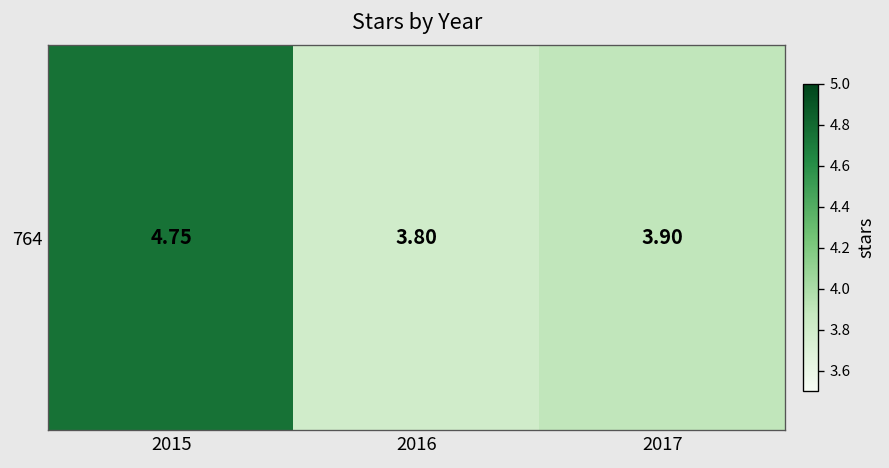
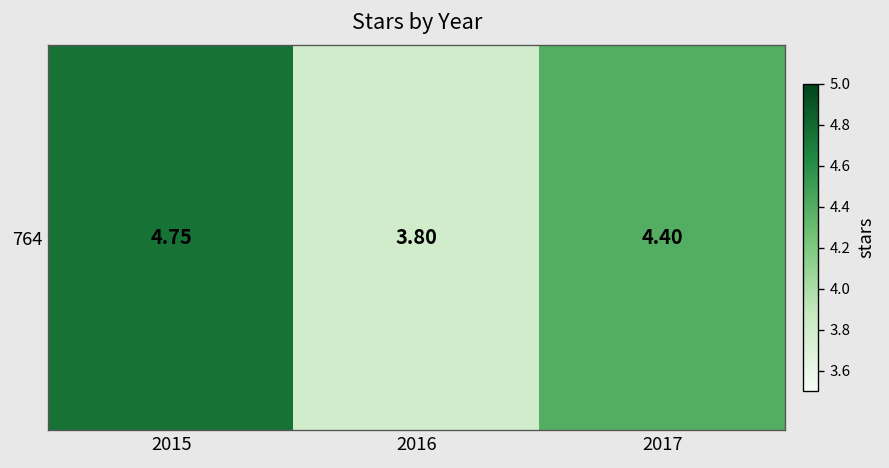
  {
    "764": {
      "2015": 4.75,
      "2016": 3.80,
-     "2017": 3.90
+     "2017": 4.40
    }
  }
